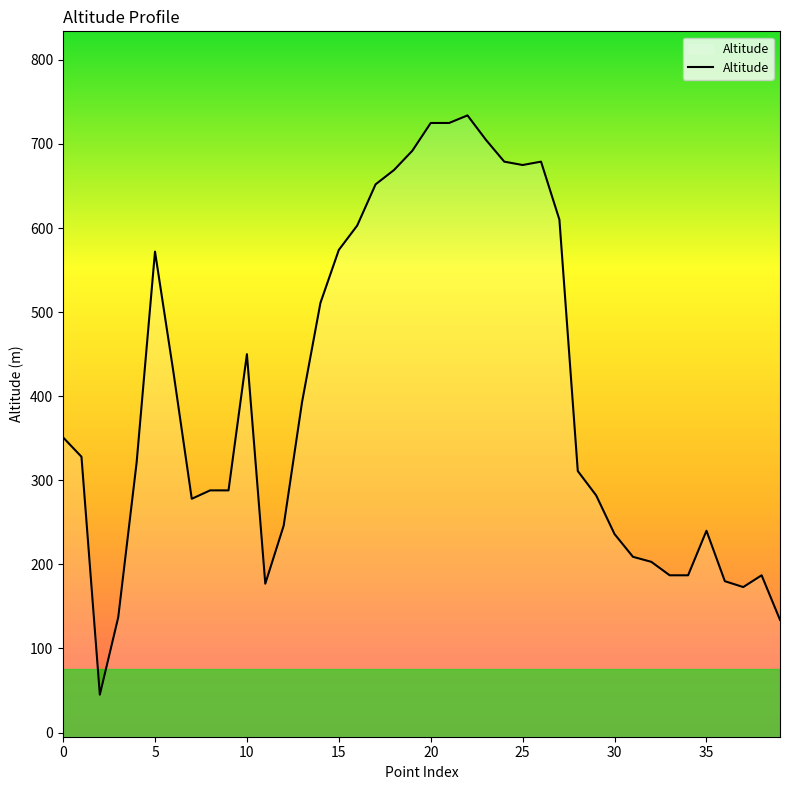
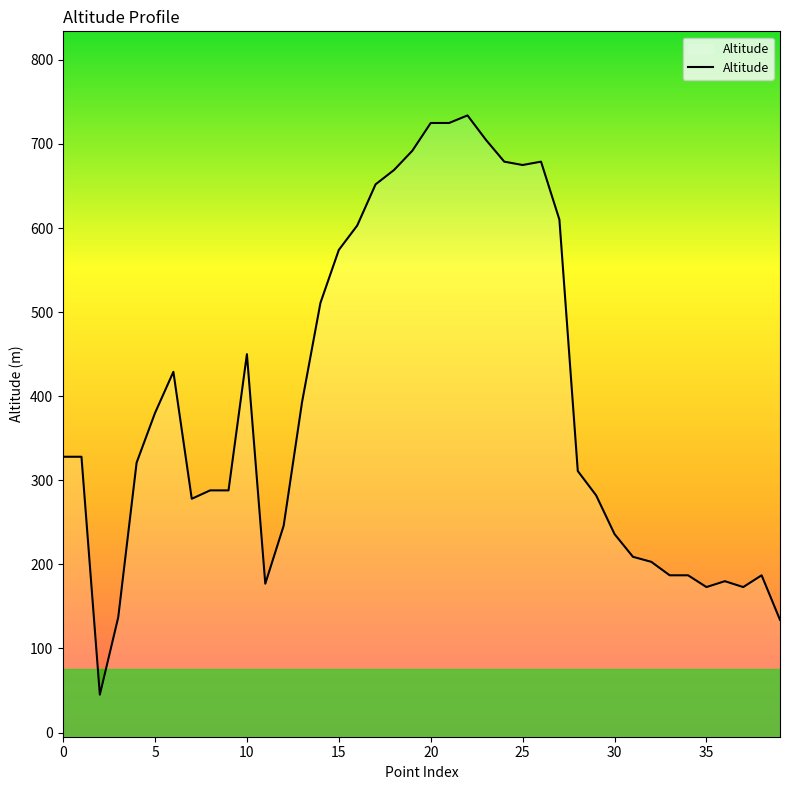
  {
-   "0": 350,
-   "5": 570,
+   "0": 330,
+   "5": 380,
    "10": 450,
    "15": 570,
    "20": 730,
    "25": 680,
    "30": 240,
-   "35": 240
+   "35": 170
  }
